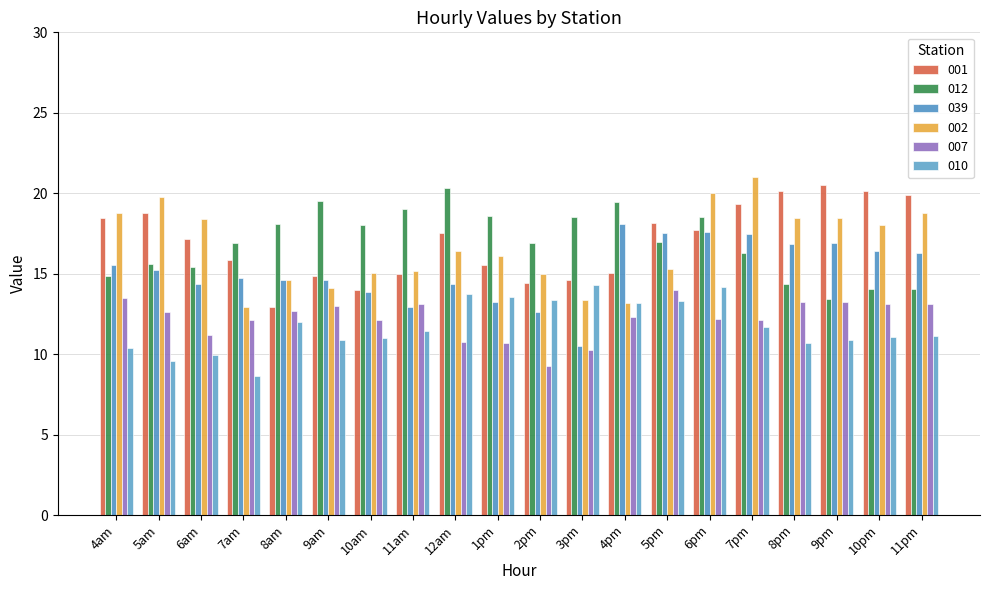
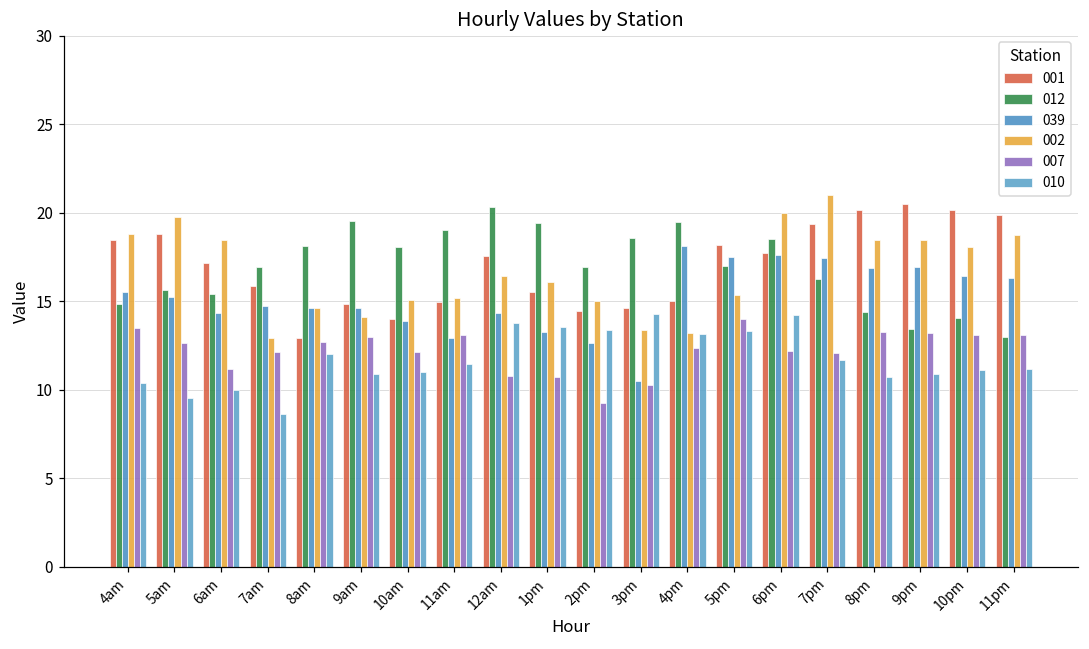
  {
    "001": {
      "4am": 18.4,
      "5am": 18.8,
      "6am": 17.1,
      "7am": 15.8,
      "8am": 12.9,
      "9am": 14.8,
      "10am": 14.0,
      "11am": 15.0,
      "12am": 17.6,
      "1pm": 15.5,
      "2pm": 14.4,
      "3pm": 14.6,
      "4pm": 15.0,
      "5pm": 18.2,
      "6pm": 17.7,
      "7pm": 19.4,
      "8pm": 20.1,
      "9pm": 20.5,
      "10pm": 20.2,
      "11pm": 19.9
    },
    "012": {
      "4am": 14.8,
      "5am": 15.6,
      "6am": 15.4,
      "7am": 16.9,
      "8am": 18.1,
      "9am": 19.5,
      "10am": 18.0,
      "11am": 19.0,
      "12am": 20.3,
-     "1pm": 18.6,
+     "1pm": 19.4,
      "2pm": 16.9,
      "3pm": 18.5,
      "4pm": 19.5,
      "5pm": 17.0,
      "6pm": 18.5,
      "7pm": 16.3,
      "8pm": 14.4,
      "9pm": 13.4,
      "10pm": 14.0,
-     "11pm": 14.0
+     "11pm": 13.0
    },
    "002": {
      "4am": 18.8,
      "5am": 19.7,
      "6am": 18.4,
      "7am": 12.9,
      "8am": 14.6,
      "9am": 14.1,
      "10am": 15.1,
      "11am": 15.2,
      "12am": 16.4,
      "1pm": 16.1,
      "2pm": 15.0,
      "3pm": 13.4,
      "4pm": 13.2,
      "5pm": 15.3,
      "6pm": 20.0,
      "7pm": 21.0,
      "8pm": 18.4,
      "9pm": 18.4,
      "10pm": 18.0,
      "11pm": 18.7
    },
    "007": {
      "4am": 13.5,
      "5am": 12.6,
      "6am": 11.2,
      "7am": 12.1,
      "8am": 12.7,
      "9am": 13.0,
      "10am": 12.1,
      "11am": 13.1,
      "12am": 10.7,
      "1pm": 10.7,
      "2pm": 9.3,
      "3pm": 10.3,
      "4pm": 12.3,
      "5pm": 14.0,
      "6pm": 12.2,
      "7pm": 12.1,
      "8pm": 13.3,
      "9pm": 13.2,
      "10pm": 13.1,
      "11pm": 13.1
    }
  }
